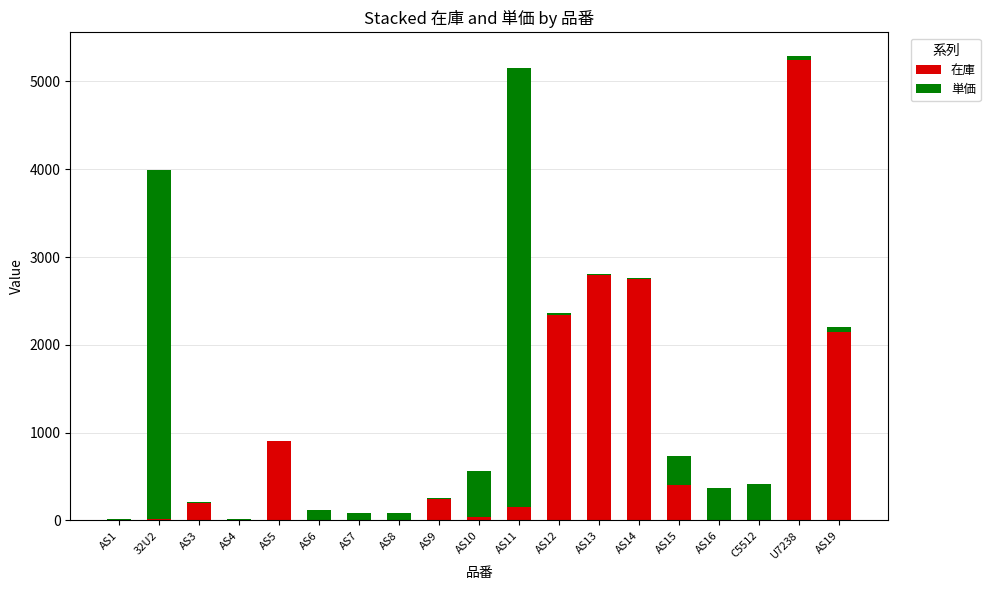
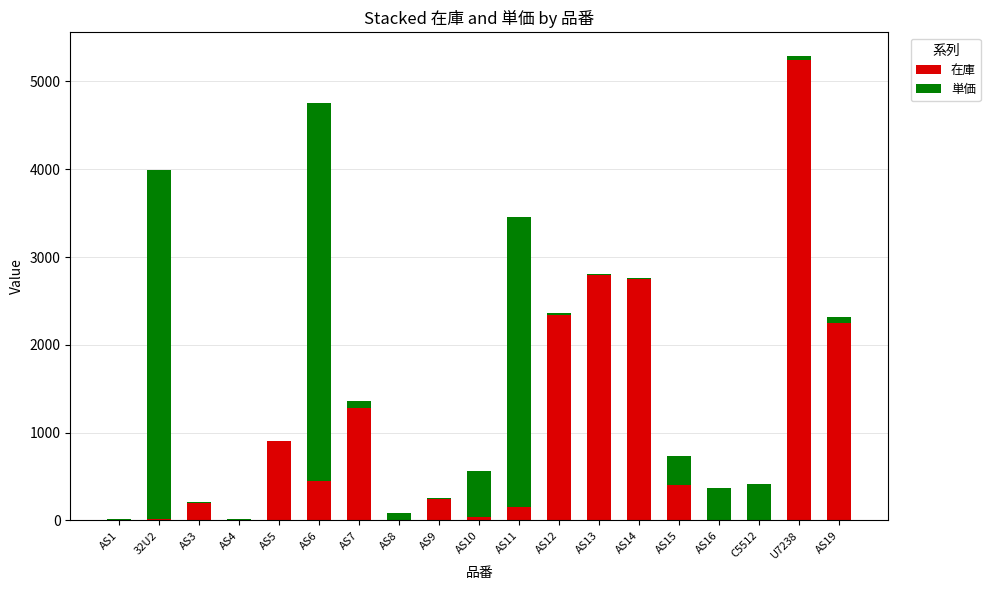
  {
    "在庫": {
      "AS3": 200,
      "AS5": 900,
-     "AS6": 0,
-     "AS7": 0,
+     "AS6": 500,
+     "AS7": 1300,
      "AS9": 200,
      "AS10": 0,
      "AS11": 200,
      "AS12": 2300,
      "AS13": 2800,
      "AS14": 2800,
      "AS15": 400,
      "U7238": 5300,
-     "AS19": 2100
+     "AS19": 2300
    },
    "単価": {
      "32U2": 4000,
-     "AS6": 100,
+     "AS6": 4300,
      "AS7": 100,
      "AS8": 100,
      "AS10": 500,
-     "AS11": 5000,
+     "AS11": 3300,
      "AS15": 300,
      "AS16": 400,
      "C5512": 400,
      "U7238": 0,
      "AS19": 100
    }
  }
